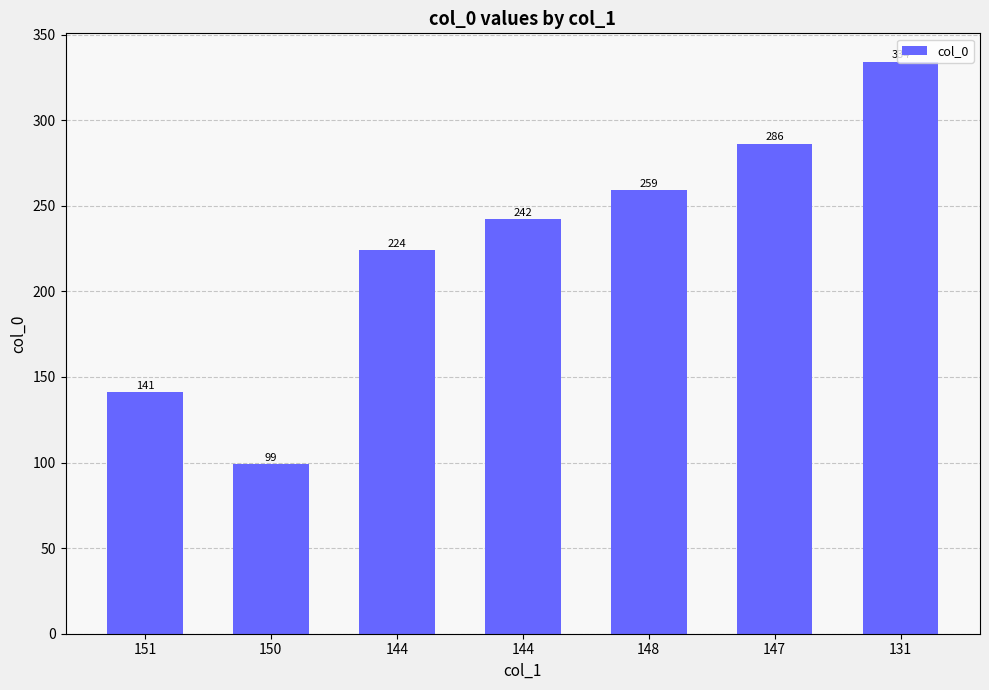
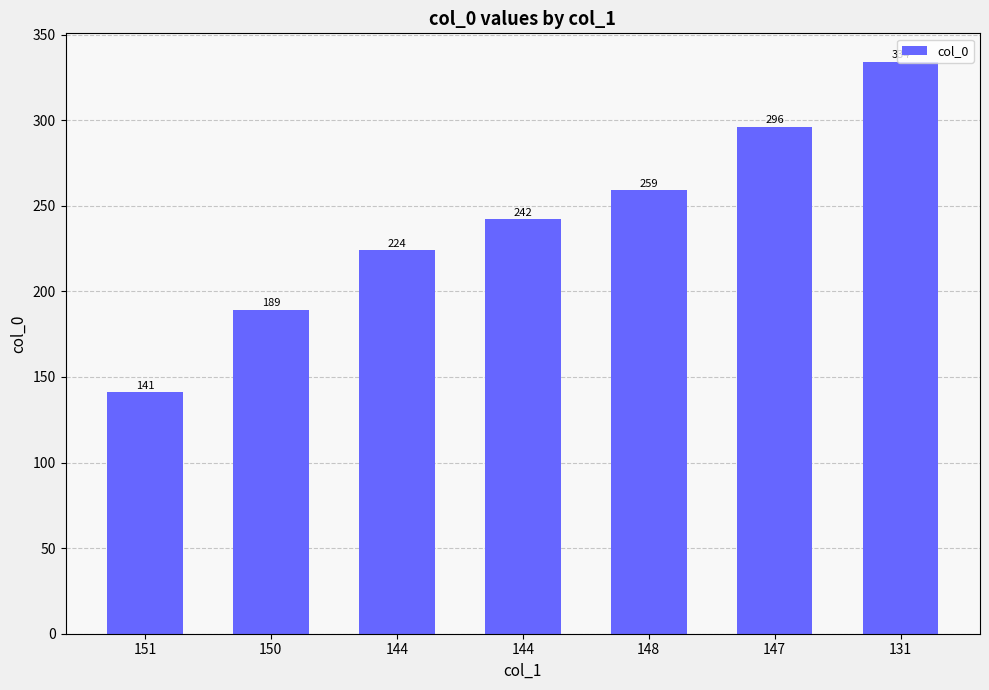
  {
    "151": 141,
-   "150": 99,
+   "150": 189,
    "148": 259,
-   "147": 286
+   "147": 296
  }
